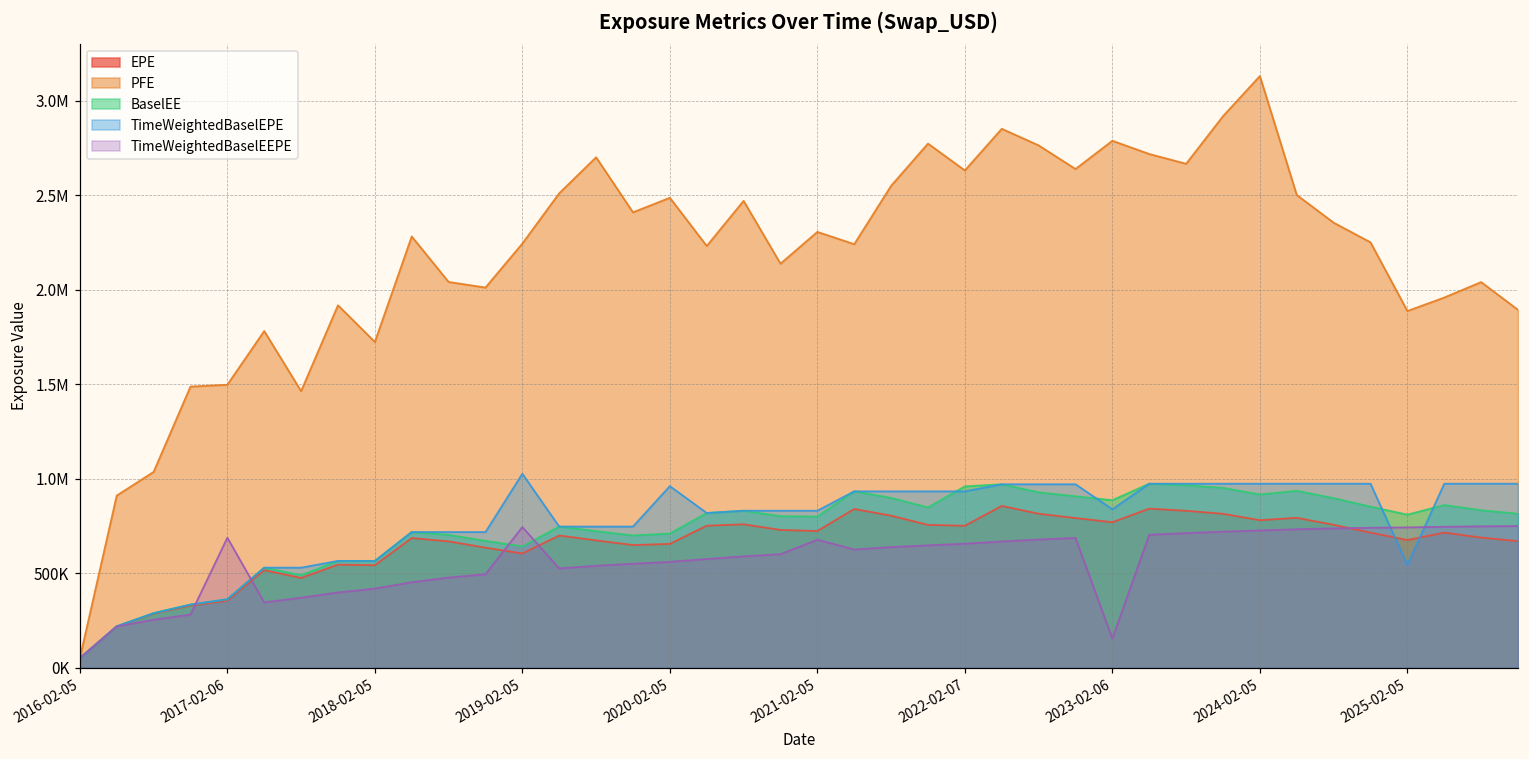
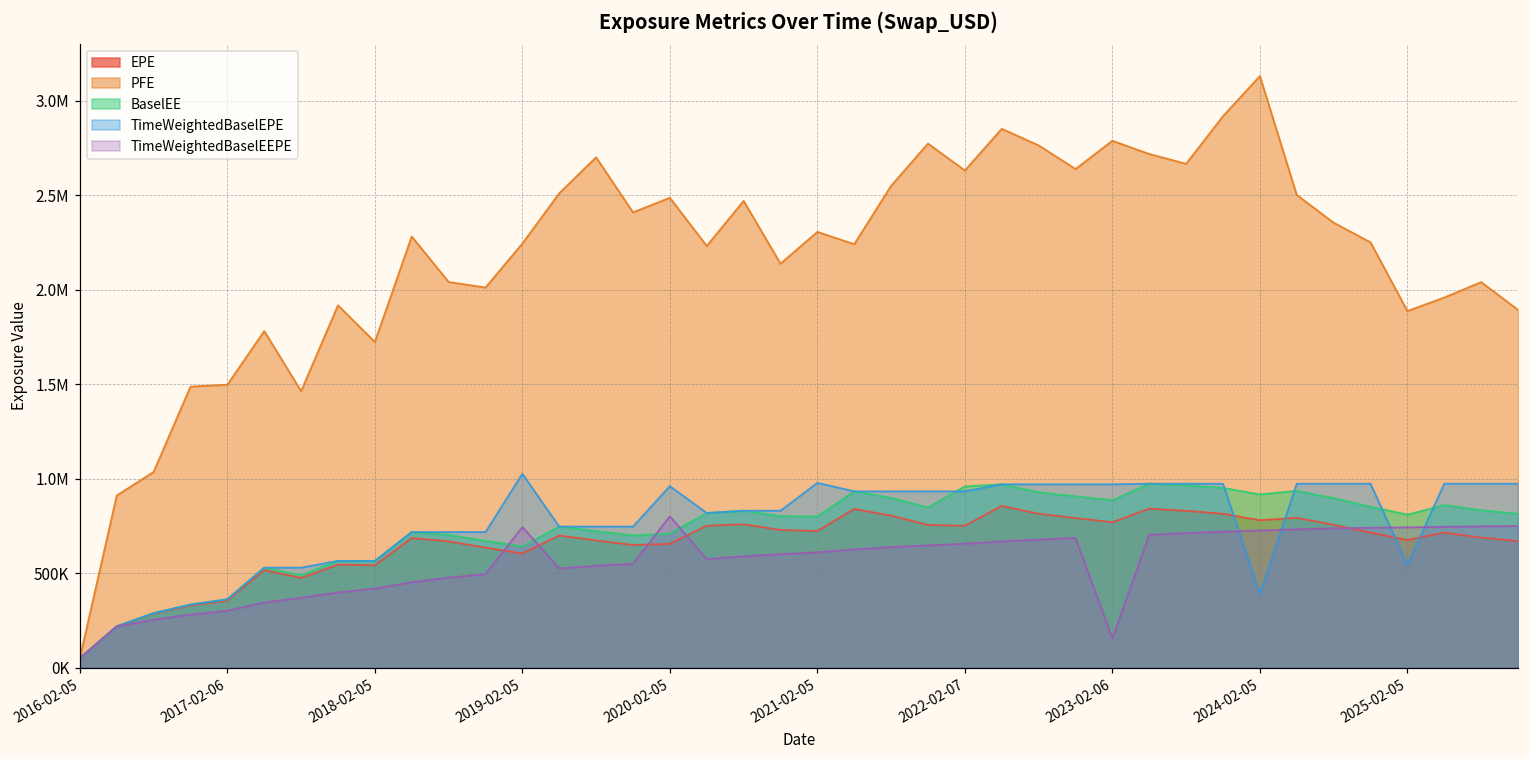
  {
    "BaselEE": {
      "2019-02-05": 640000,
      "2020-02-05": 710000,
      "2021-02-05": 800000,
      "2022-02-07": 960000,
      "2023-02-06": 890000,
      "2024-02-05": 920000,
      "2025-02-05": 810000
    },
    "TimeWeightedBaselEPE": {
      "2019-02-05": 1030000,
      "2020-02-05": 960000,
-     "2021-02-05": 830000,
+     "2021-02-05": 980000,
      "2022-02-07": 930000,
-     "2023-02-06": 840000,
-     "2024-02-05": 970000,
+     "2023-02-06": 970000,
+     "2024-02-05": 390000,
      "2025-02-05": 540000
    },
    "TimeWeightedBaselEEPE": {
-     "2017-02-06": 690000,
+     "2017-02-06": 300000,
      "2018-02-05": 420000,
      "2019-02-05": 740000,
-     "2020-02-05": 560000,
-     "2021-02-05": 680000,
+     "2020-02-05": 800000,
+     "2021-02-05": 610000,
      "2022-02-07": 660000,
      "2023-02-06": 150000,
      "2024-02-05": 730000,
      "2025-02-05": 740000
    }
  }
